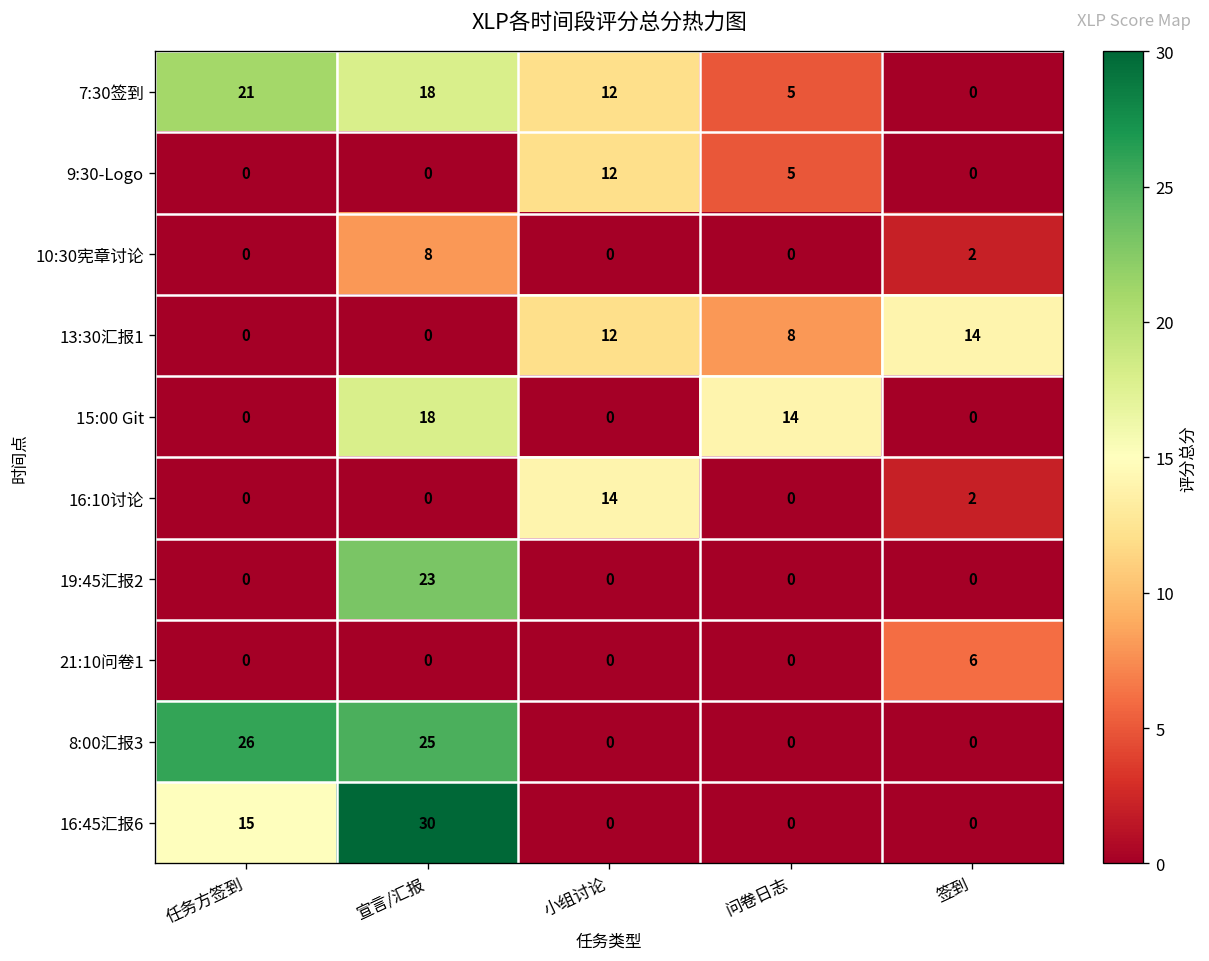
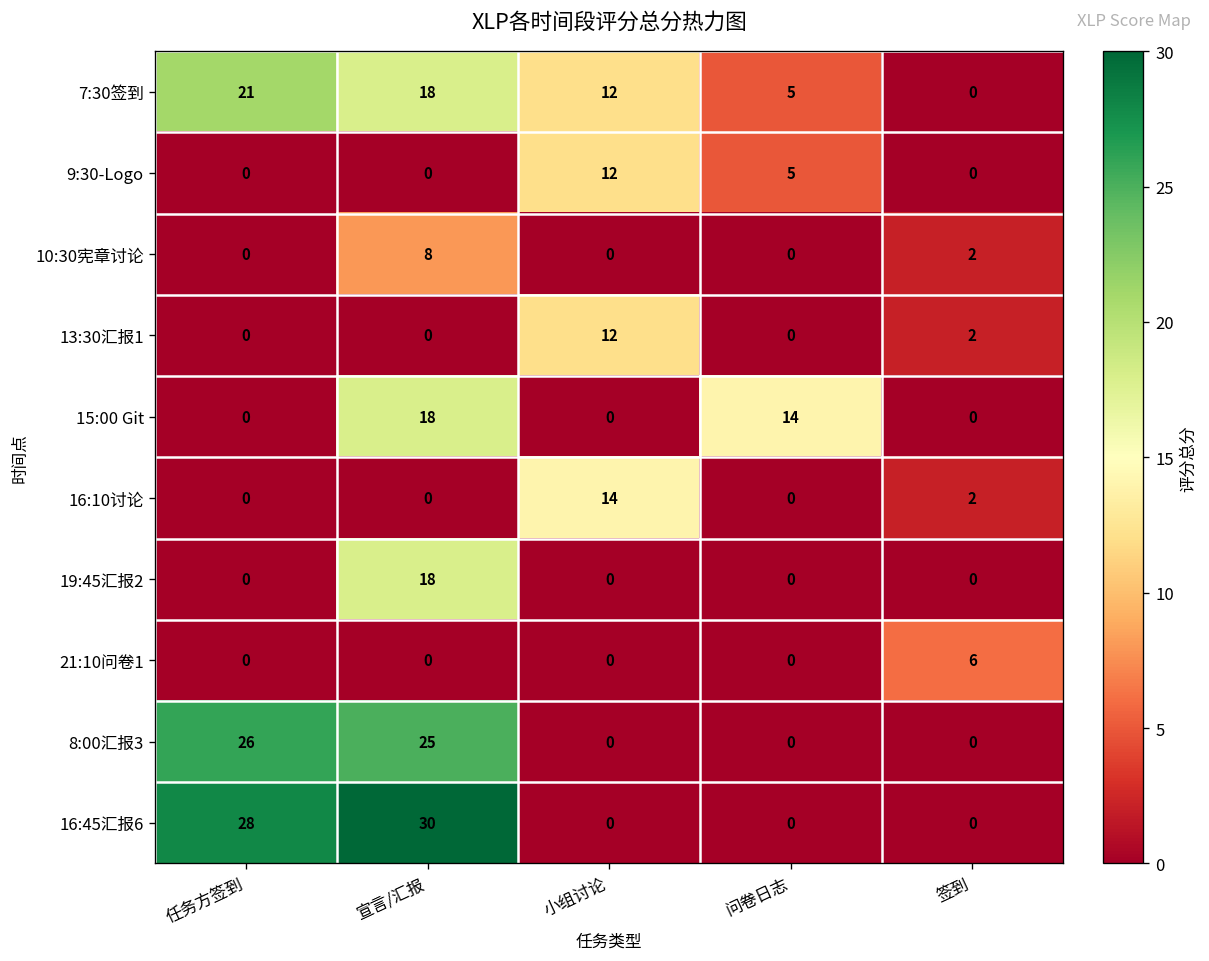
  {
    "7:30签到": {
      "任务方签到": 21,
      "宣言/汇报": 18,
      "小组讨论": 12,
      "问卷日志": 5,
      "签到": 0
    },
    "9:30-Logo": {
      "任务方签到": 0,
      "宣言/汇报": 0,
      "小组讨论": 12,
      "问卷日志": 5,
      "签到": 0
    },
    "10:30宪章讨论": {
      "任务方签到": 0,
      "宣言/汇报": 8,
      "小组讨论": 0,
      "问卷日志": 0,
      "签到": 2
    },
    "13:30汇报1": {
      "任务方签到": 0,
      "宣言/汇报": 0,
      "小组讨论": 12,
-     "问卷日志": 8,
-     "签到": 14
+     "问卷日志": 0,
+     "签到": 2
    },
    "15:00 Git": {
      "任务方签到": 0,
      "宣言/汇报": 18,
      "小组讨论": 0,
      "问卷日志": 14,
      "签到": 0
    },
    "16:10讨论": {
      "任务方签到": 0,
      "宣言/汇报": 0,
      "小组讨论": 14,
      "问卷日志": 0,
      "签到": 2
    },
    "19:45汇报2": {
      "任务方签到": 0,
-     "宣言/汇报": 23,
+     "宣言/汇报": 18,
      "小组讨论": 0,
      "问卷日志": 0,
      "签到": 0
    },
    "21:10问卷1": {
      "任务方签到": 0,
      "宣言/汇报": 0,
      "小组讨论": 0,
      "问卷日志": 0,
      "签到": 6
    },
    "8:00汇报3": {
      "任务方签到": 26,
      "宣言/汇报": 25,
      "小组讨论": 0,
      "问卷日志": 0,
      "签到": 0
    },
    "16:45汇报6": {
-     "任务方签到": 15,
+     "任务方签到": 28,
      "宣言/汇报": 30,
      "小组讨论": 0,
      "问卷日志": 0,
      "签到": 0
    }
  }
